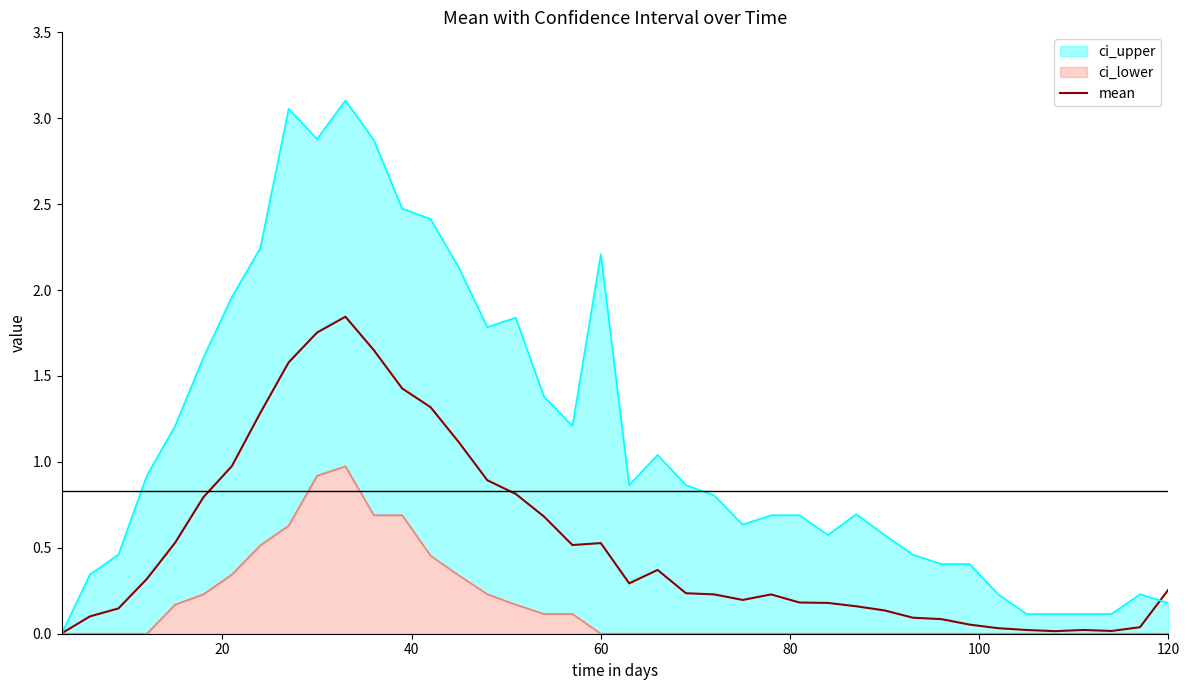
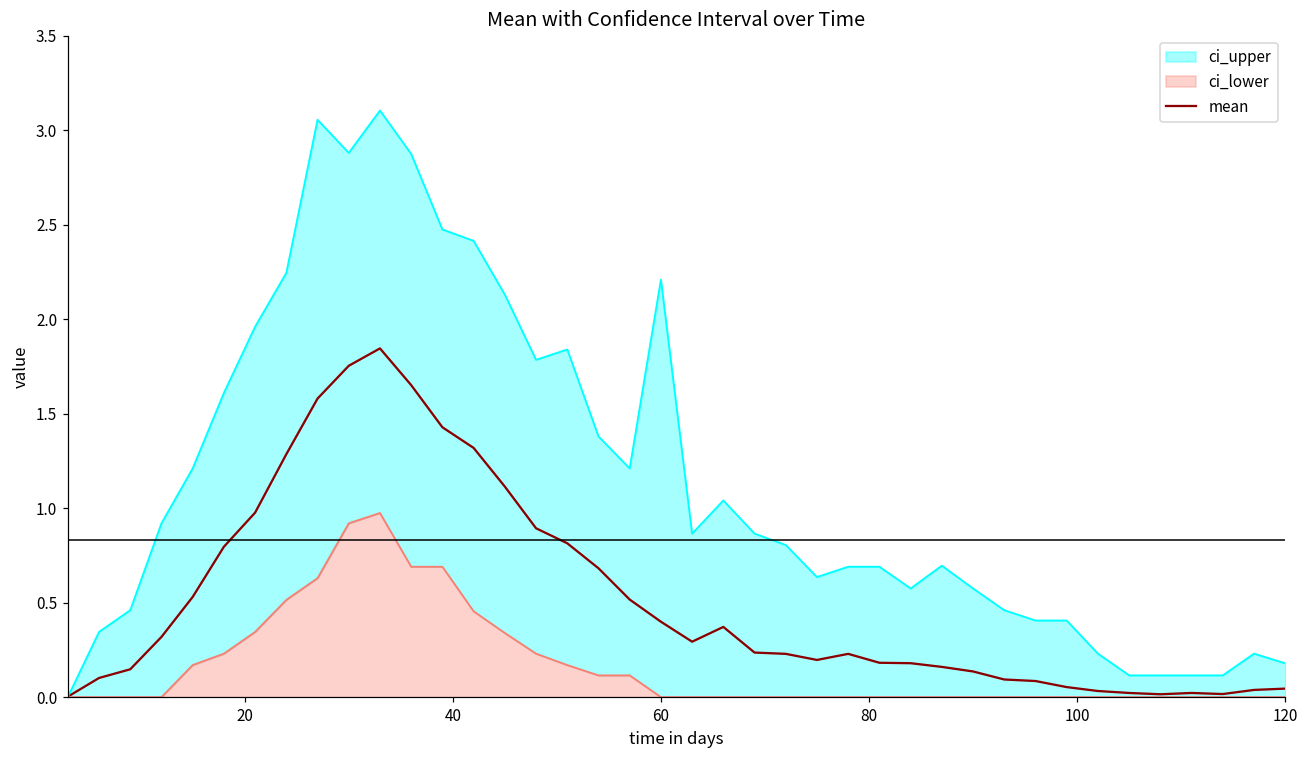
  {
    "mean": {
-     "60": 0.53,
-     "120": 0.26
+     "60": 0.40,
+     "120": 0.04
    },
    "ci_upper": {
      "60": 2.21,
      "120": 0.18
    },
    "ci_lower": {
      "60": 0.00,
      "120": 0.00
    }
  }
